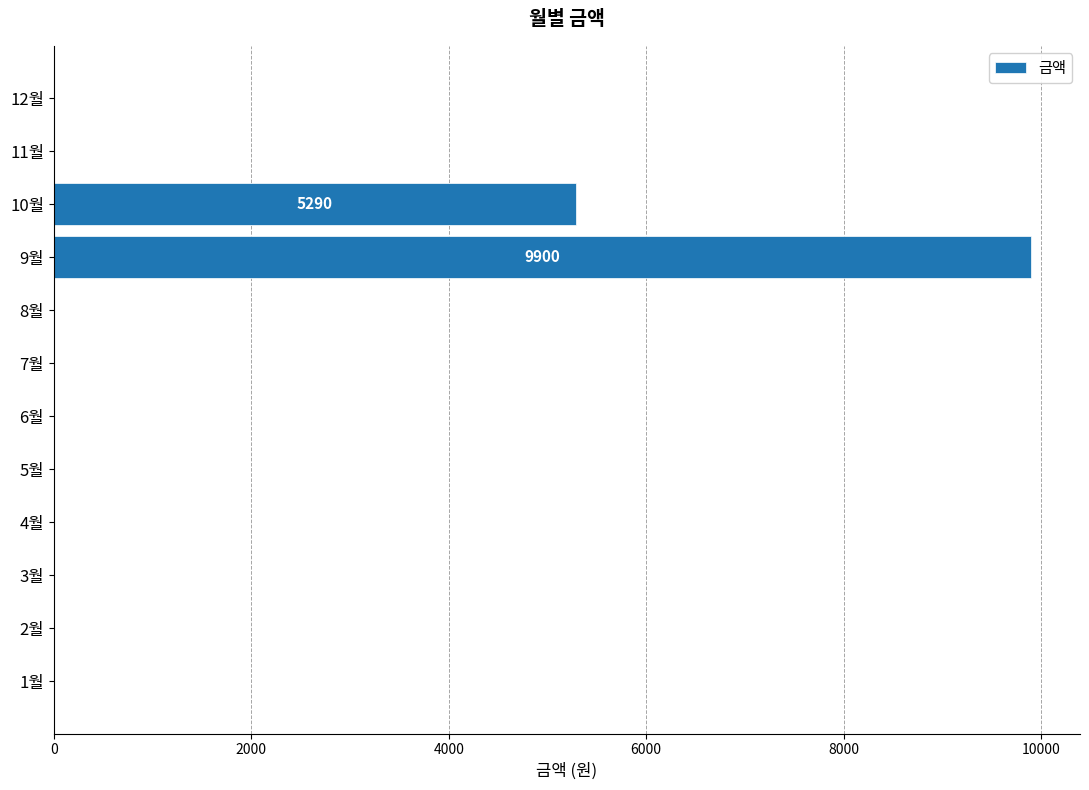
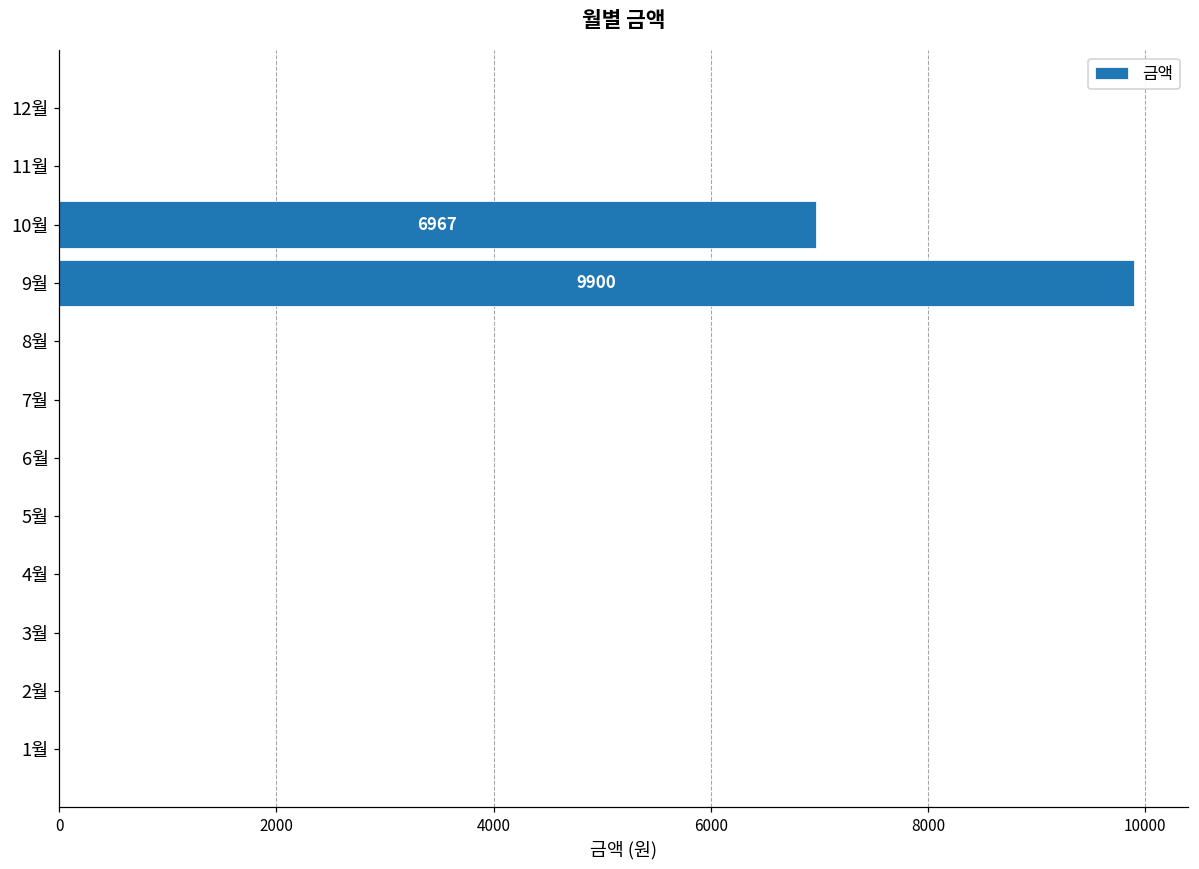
  {
-   "10월": 5290,
+   "10월": 6967,
    "9월": 9900
  }
